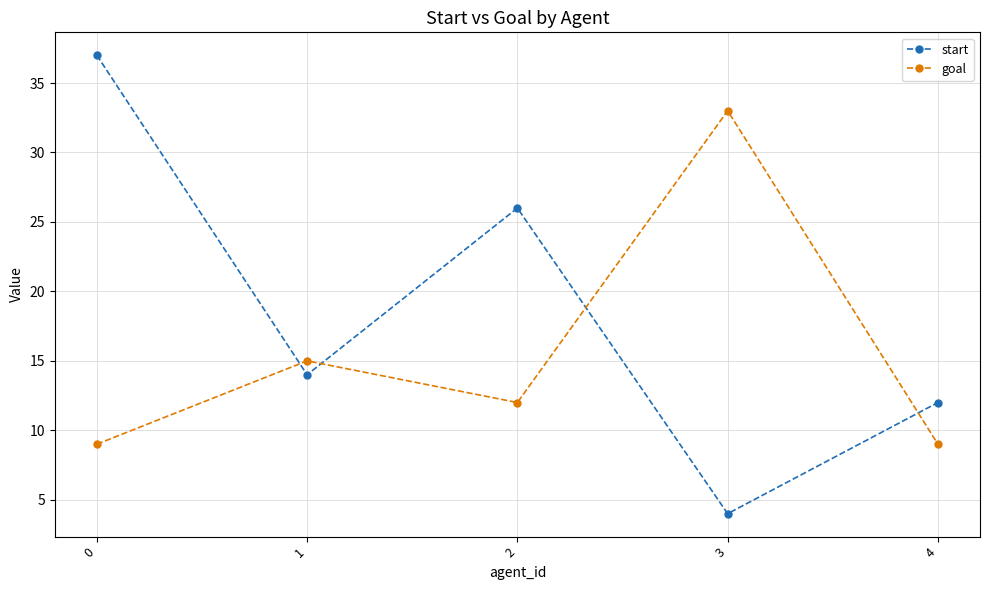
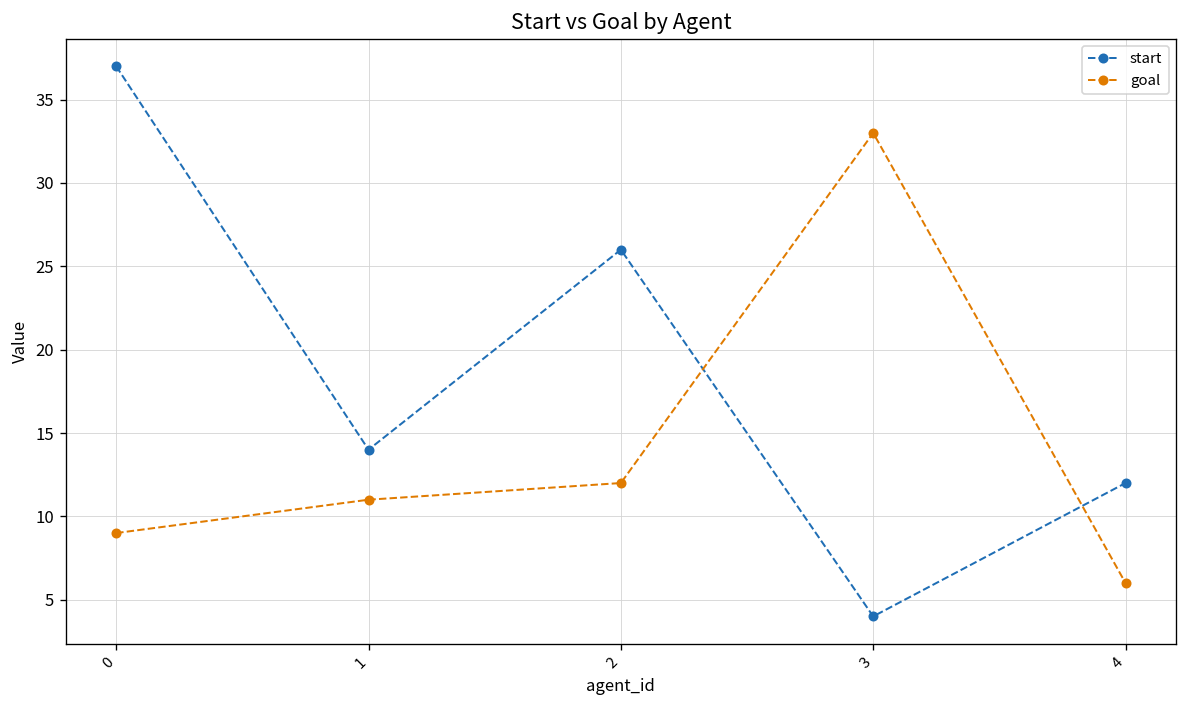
  {
    "start": {
      "0": 37,
      "1": 14,
      "2": 26,
      "3": 4,
      "4": 12
    },
    "goal": {
      "0": 9,
-     "1": 15,
+     "1": 11,
      "2": 12,
      "3": 33,
-     "4": 9
+     "4": 6
    }
  }
